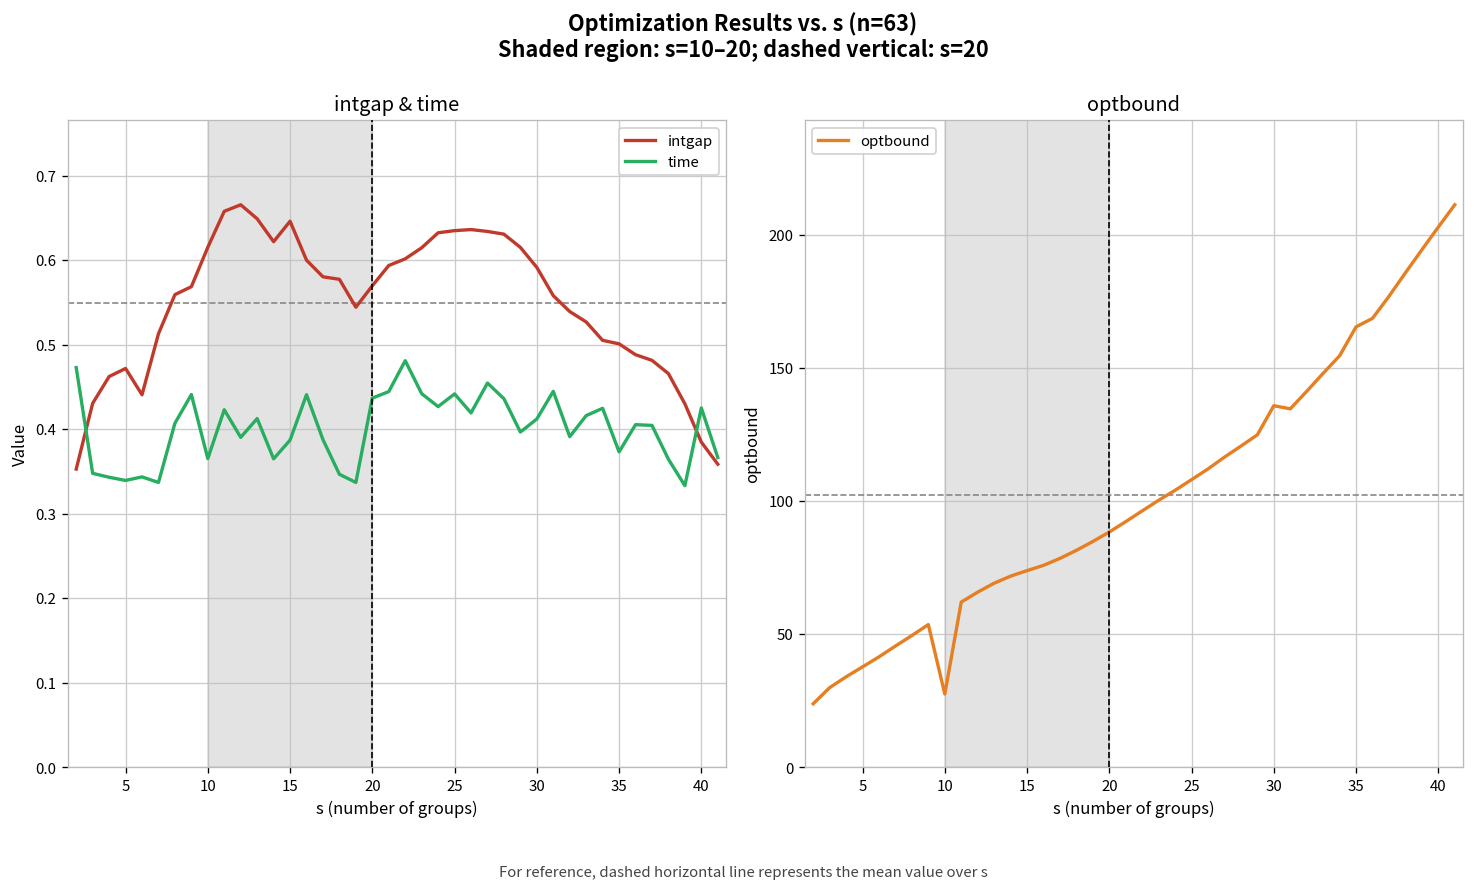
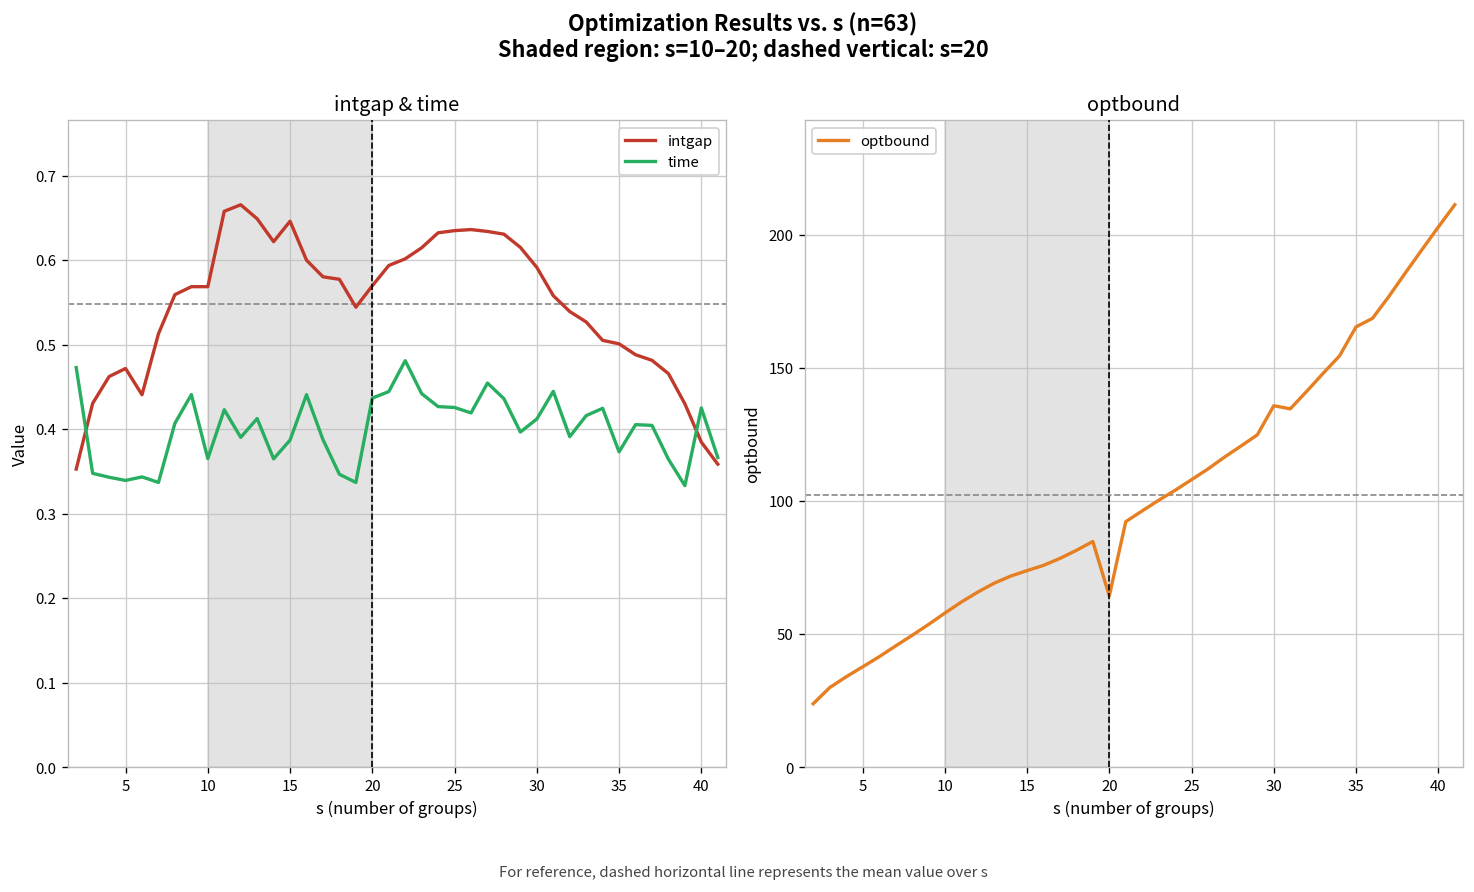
  {
    "intgap & time": {
      "intgap": {
        "5": 0.47,
-       "10": 0.62,
+       "10": 0.57,
        "15": 0.65,
        "20": 0.57,
        "25": 0.63,
        "30": 0.59,
        "35": 0.50,
        "40": 0.38
      },
      "time": {
        "5": 0.34,
        "10": 0.37,
        "15": 0.39,
        "20": 0.44,
-       "25": 0.44,
+       "25": 0.43,
        "30": 0.41,
        "35": 0.37,
        "40": 0.43
      }
    },
    "optbound": {
      "5": 38,
-     "10": 27,
+     "10": 58,
      "15": 74,
-     "20": 88,
+     "20": 64,
      "25": 108,
      "30": 136,
      "35": 165,
      "40": 203
    }
  }
